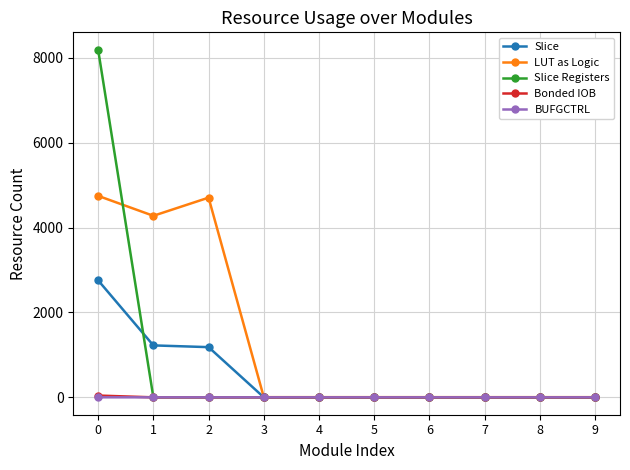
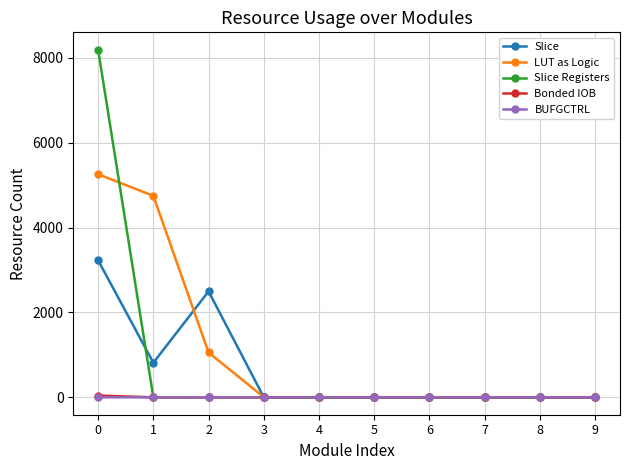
  {
    "Slice": {
-     "0": 2800,
-     "1": 1200,
-     "2": 1200
+     "0": 3200,
+     "1": 800,
+     "2": 2500
    },
    "LUT as Logic": {
-     "0": 4700,
-     "1": 4300,
-     "2": 4700
+     "0": 5300,
+     "1": 4700,
+     "2": 1100
    },
    "Slice Registers": {
      "0": 8200
    }
  }
